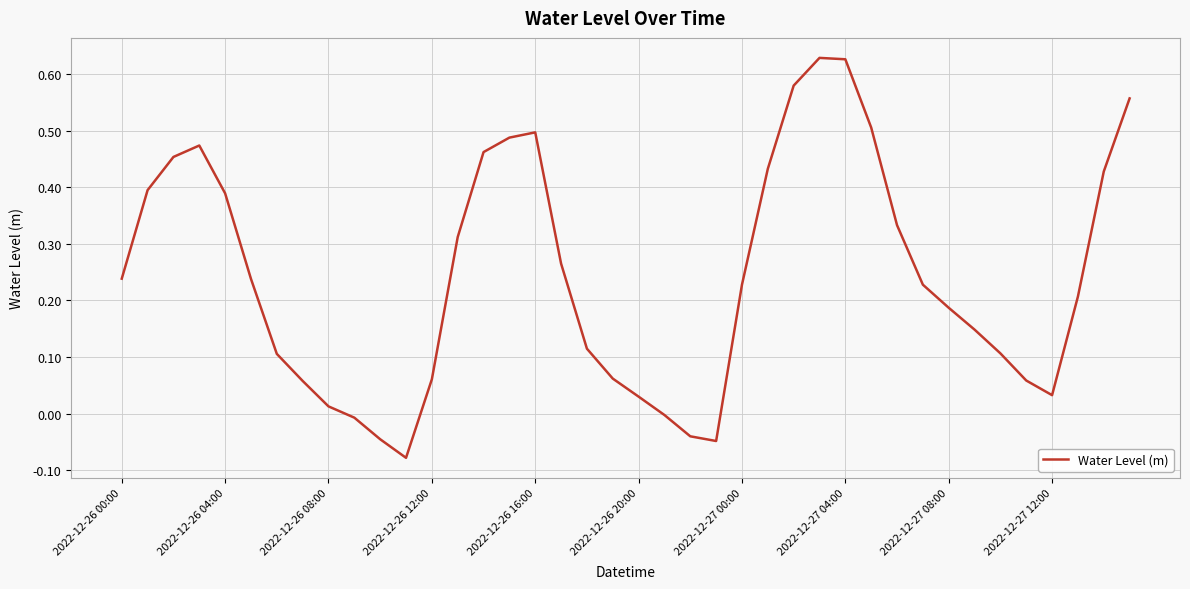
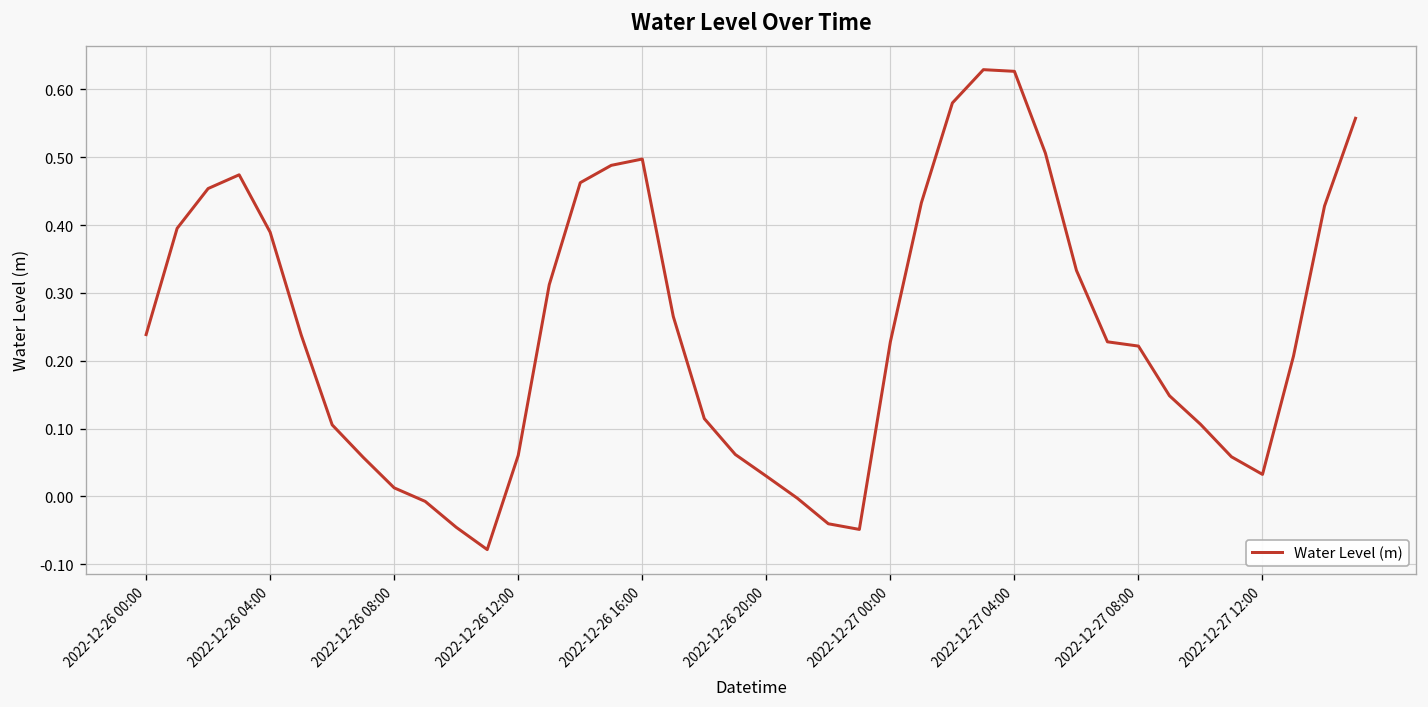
  {
    "2022-12-26 00:00": 0.24,
    "2022-12-26 04:00": 0.39,
    "2022-12-26 08:00": 0.01,
    "2022-12-26 12:00": 0.06,
    "2022-12-26 16:00": 0.50,
    "2022-12-26 20:00": 0.03,
    "2022-12-27 00:00": 0.23,
    "2022-12-27 04:00": 0.63,
-   "2022-12-27 08:00": 0.19,
+   "2022-12-27 08:00": 0.22,
    "2022-12-27 12:00": 0.03
  }
